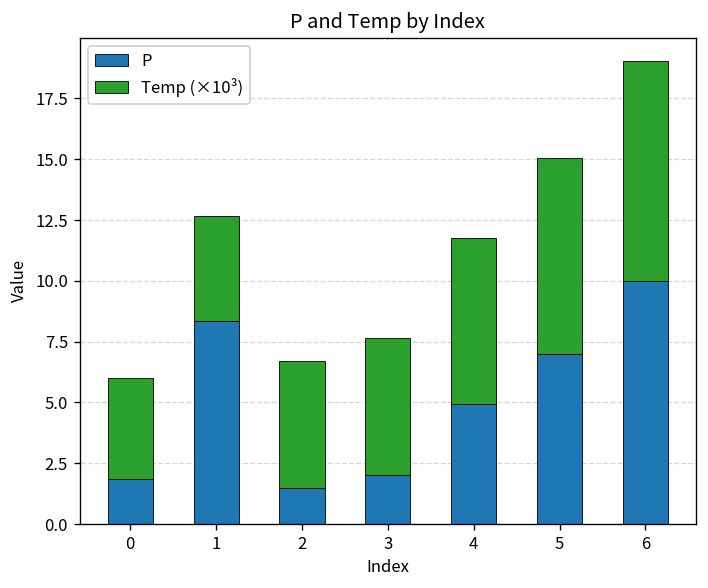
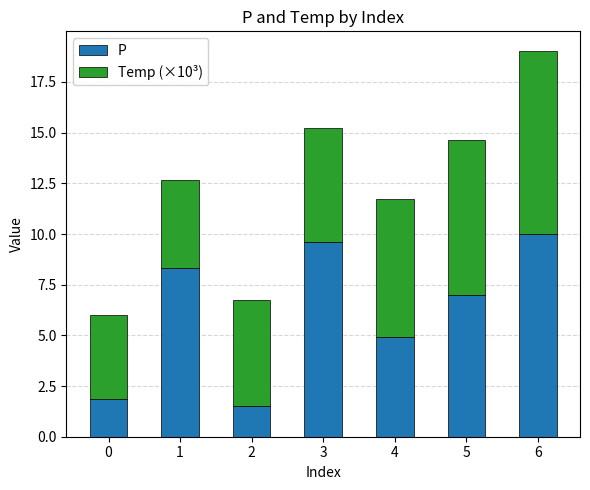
  {
    "P": {
      "0": 1.9,
      "1": 8.3,
      "2": 1.5,
-     "3": 2.0,
+     "3": 9.6,
      "4": 4.9,
      "5": 7.0,
      "6": 10.0
    },
    "Temp (×10³)": {
      "0": 4.2,
      "1": 4.3,
      "2": 5.2,
      "3": 5.6,
      "4": 6.8,
-     "5": 8.0,
+     "5": 7.6,
      "6": 9.0
    }
  }
